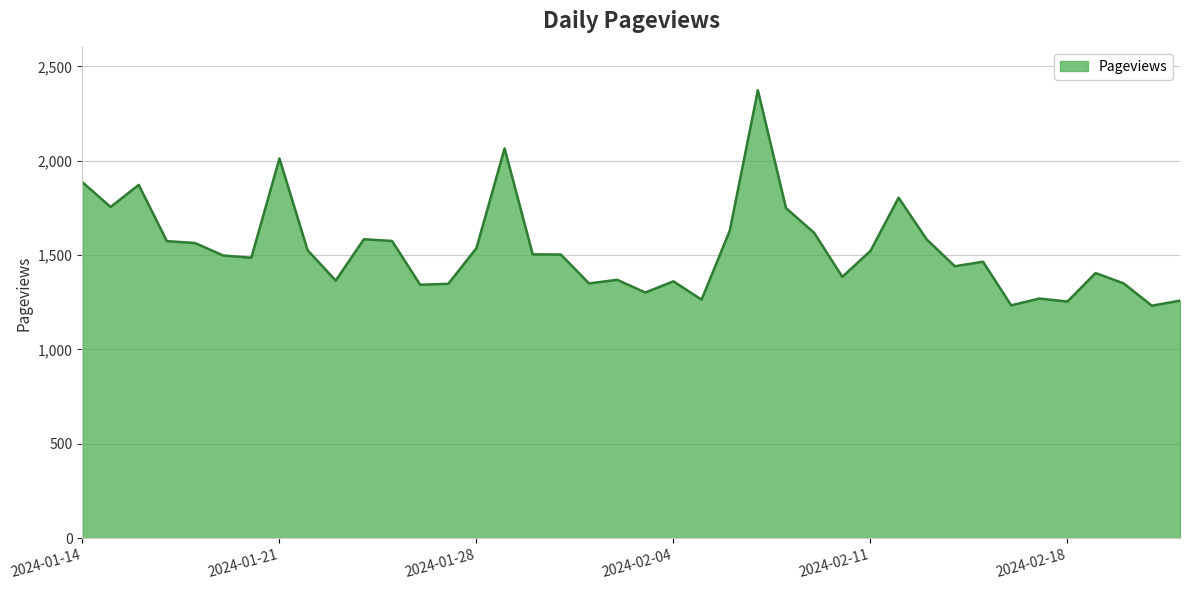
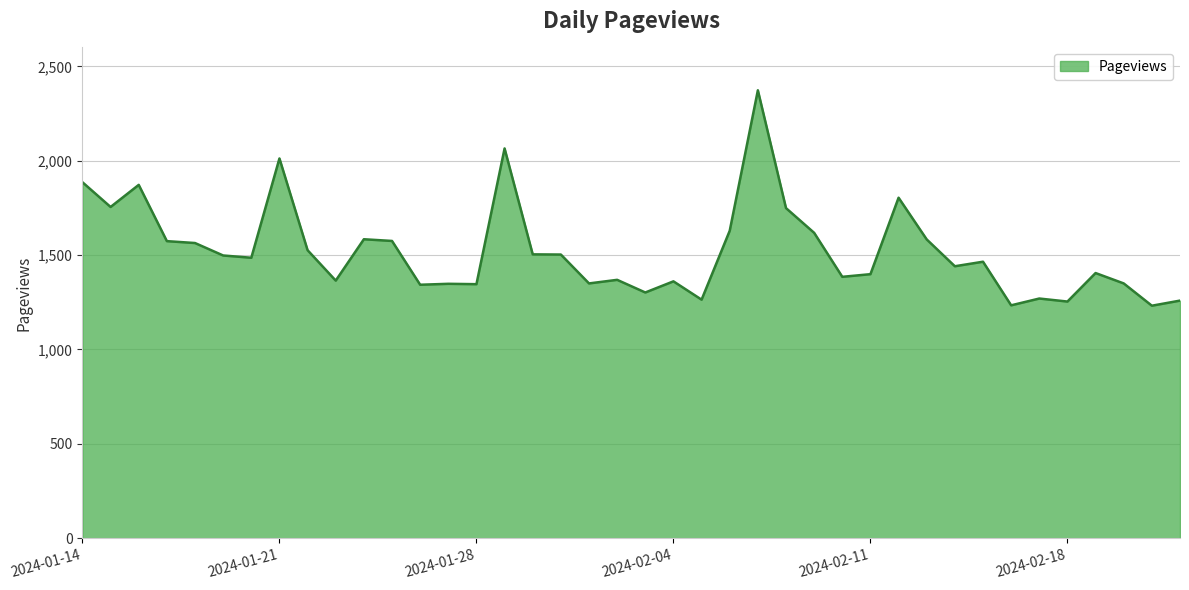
  {
    "2024-01-14": "1,890",
    "2024-01-21": "2,010",
-   "2024-01-28": "1,540",
+   "2024-01-28": "1,350",
    "2024-02-04": "1,360",
-   "2024-02-11": "1,520",
+   "2024-02-11": "1,400",
    "2024-02-18": "1,250"
  }
